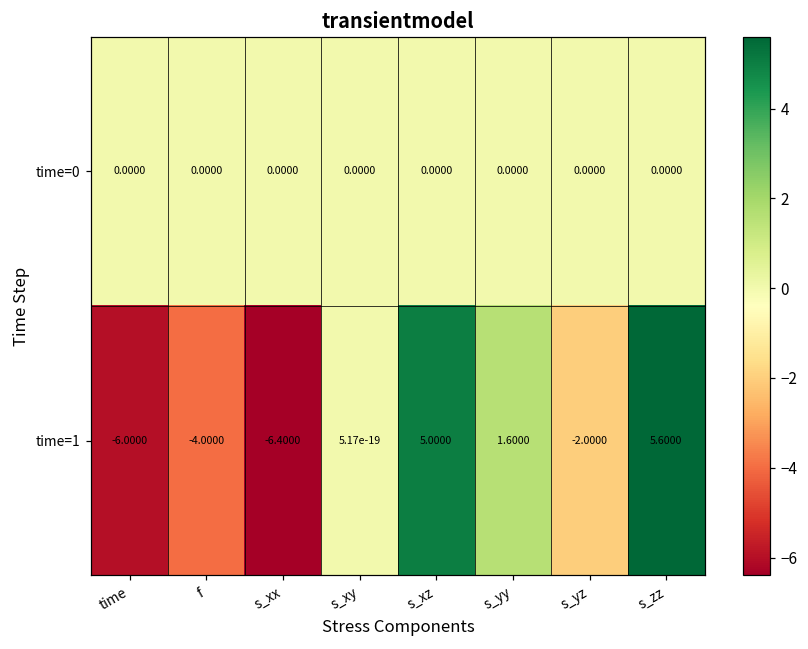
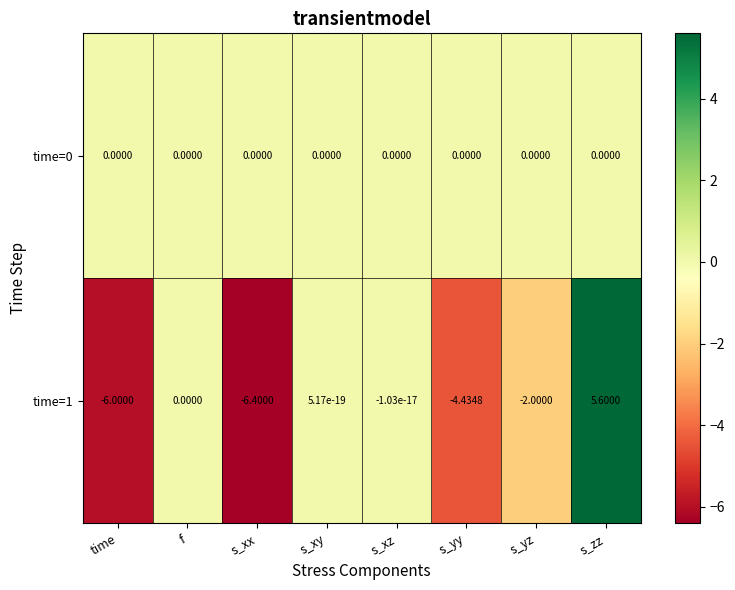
  {
    "time=0": {
      "time": "0.0000",
      "f": "0.0000",
      "s_xx": "0.0000",
      "s_xy": "0.0000",
      "s_xz": "0.0000",
      "s_yy": "0.0000",
      "s_yz": "0.0000",
      "s_zz": "0.0000"
    },
    "time=1": {
      "time": "-6.0000",
-     "f": "-4.0000",
+     "f": "0.0000",
      "s_xx": "-6.4000",
      "s_xy": "5.17e-19",
-     "s_xz": "5.0000",
-     "s_yy": "1.6000",
+     "s_xz": "-1.03e-17",
+     "s_yy": "-4.4348",
      "s_yz": "-2.0000",
      "s_zz": "5.6000"
    }
  }
